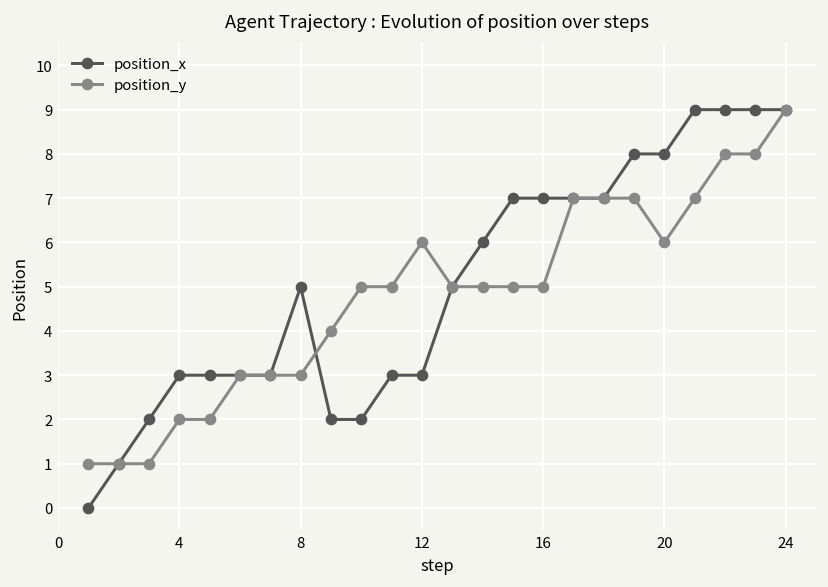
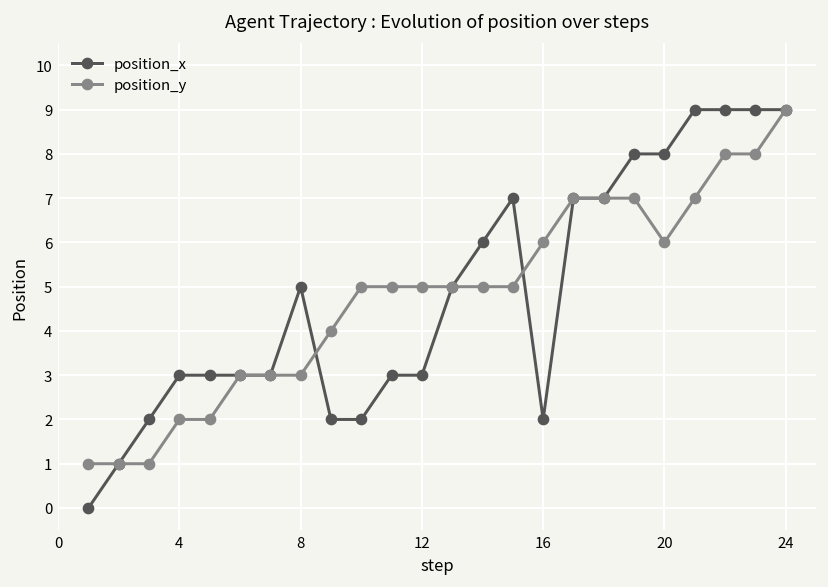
  {
    "position_x": {
      "4": 3,
      "8": 5,
      "12": 3,
-     "16": 7,
+     "16": 2,
      "20": 8
    },
    "position_y": {
      "4": 2,
      "8": 3,
-     "12": 6,
-     "16": 5,
+     "12": 5,
+     "16": 6,
      "20": 6
    }
  }
